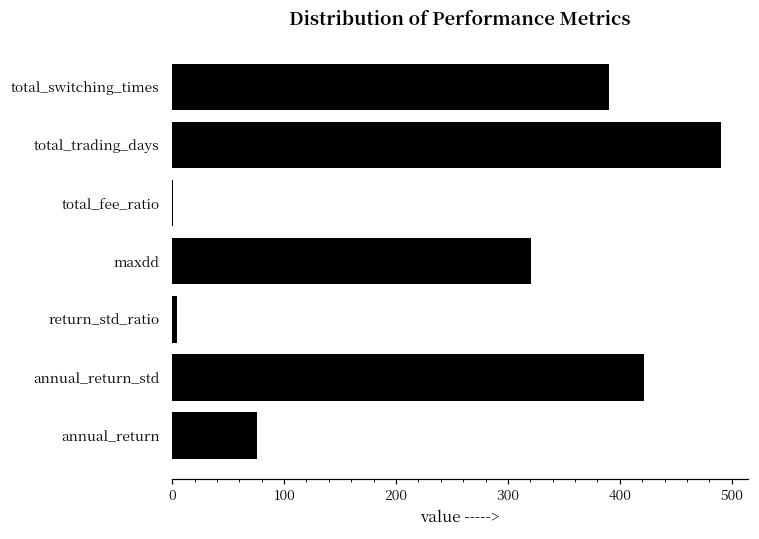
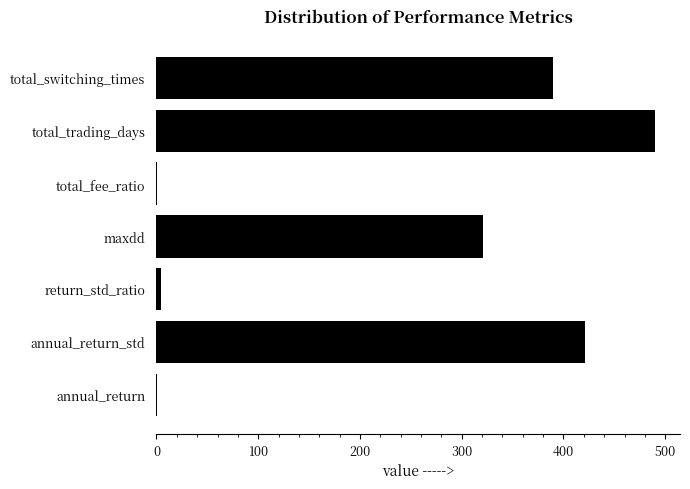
  {
    "total_switching_times": 390,
    "total_trading_days": 490,
    "maxdd": 321,
    "return_std_ratio": 4,
    "annual_return_std": 421,
-   "annual_return": 76
+   "annual_return": 1
  }
